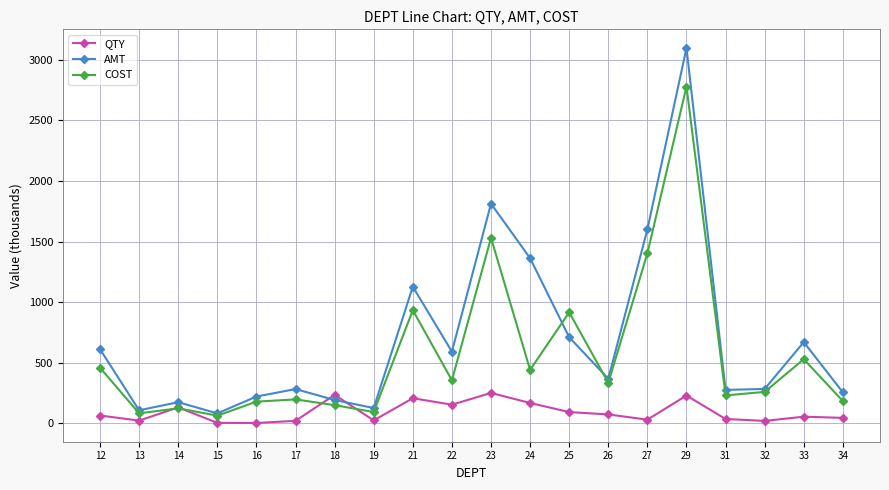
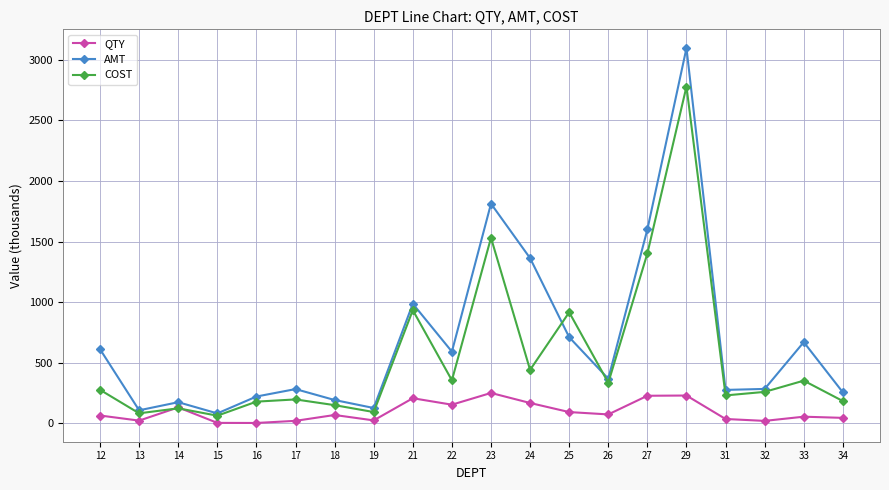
  {
    "QTY": {
      "12": 70,
      "13": 20,
      "15": 0,
      "16": 0,
      "17": 20,
-     "18": 240,
+     "18": 70,
      "19": 30,
      "21": 210,
      "22": 150,
      "23": 250,
      "24": 170,
      "25": 90,
      "26": 70,
-     "27": 30,
+     "27": 230,
      "29": 230,
      "31": 40,
      "32": 20,
      "33": 60,
      "34": 50
    },
    "AMT": {
      "12": 610,
      "13": 110,
      "14": 180,
      "16": 220,
      "17": 280,
      "18": 190,
      "19": 130,
-     "21": 1130,
+     "21": 990,
      "22": 590,
      "23": 1810,
      "24": 1360,
      "25": 710,
      "26": 370,
      "27": 1600,
      "29": 3090,
      "31": 280,
      "32": 280,
      "33": 670,
      "34": 260
    },
    "COST": {
-     "12": 460,
+     "12": 280,
      "13": 80,
      "16": 180,
      "17": 200,
      "18": 150,
      "19": 90,
      "21": 930,
      "22": 360,
      "23": 1530,
      "24": 440,
      "25": 920,
      "26": 340,
      "27": 1400,
      "29": 2780,
      "31": 230,
      "32": 260,
-     "33": 530,
+     "33": 350,
      "34": 180
    }
  }
